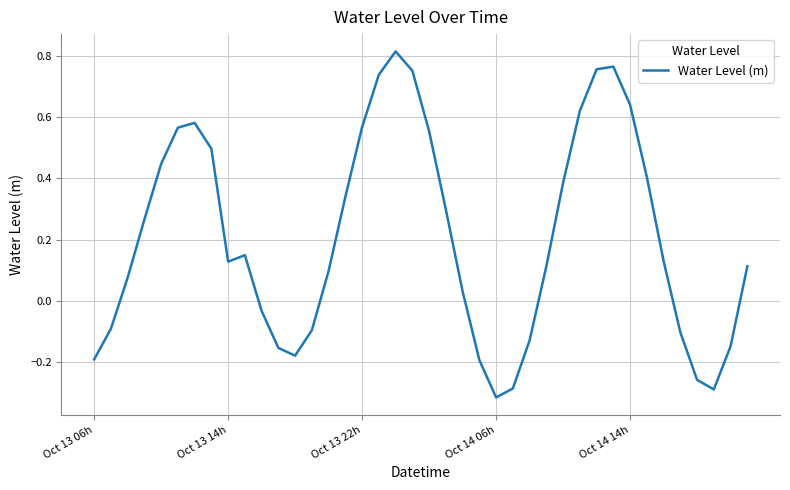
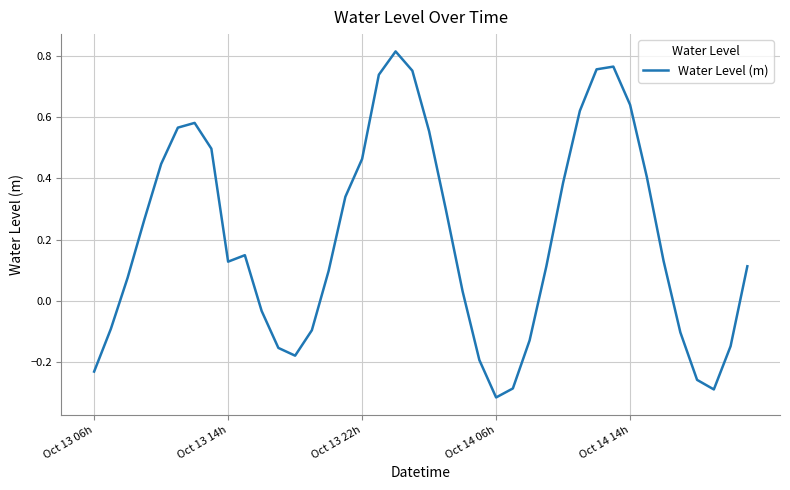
  {
-   "Oct 13 06h": -0.19,
+   "Oct 13 06h": -0.23,
    "Oct 13 14h": 0.13,
-   "Oct 13 22h": 0.57,
+   "Oct 13 22h": 0.46,
    "Oct 14 06h": -0.31,
    "Oct 14 14h": 0.64
  }
